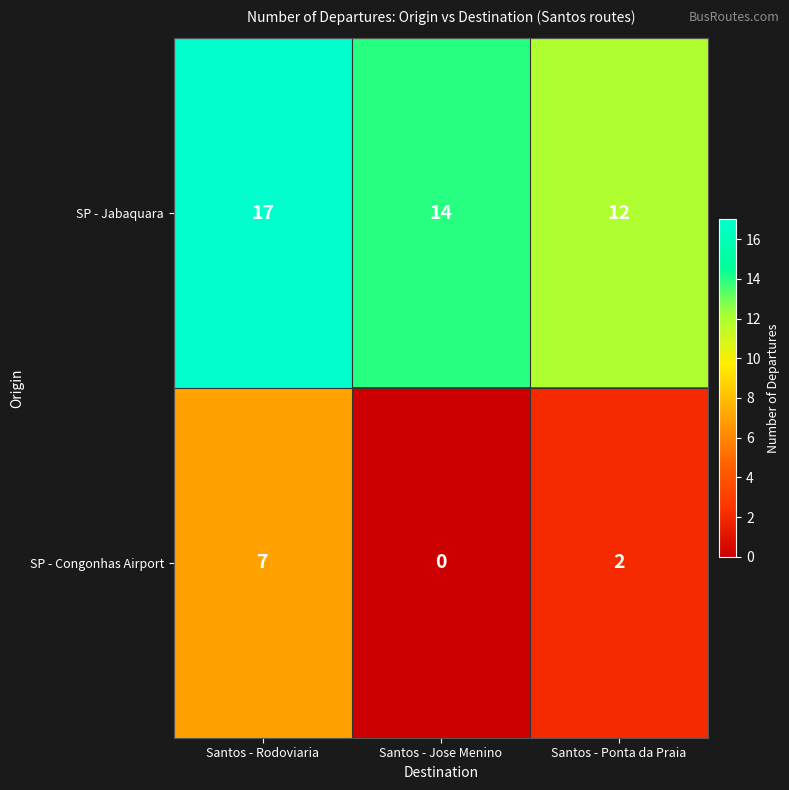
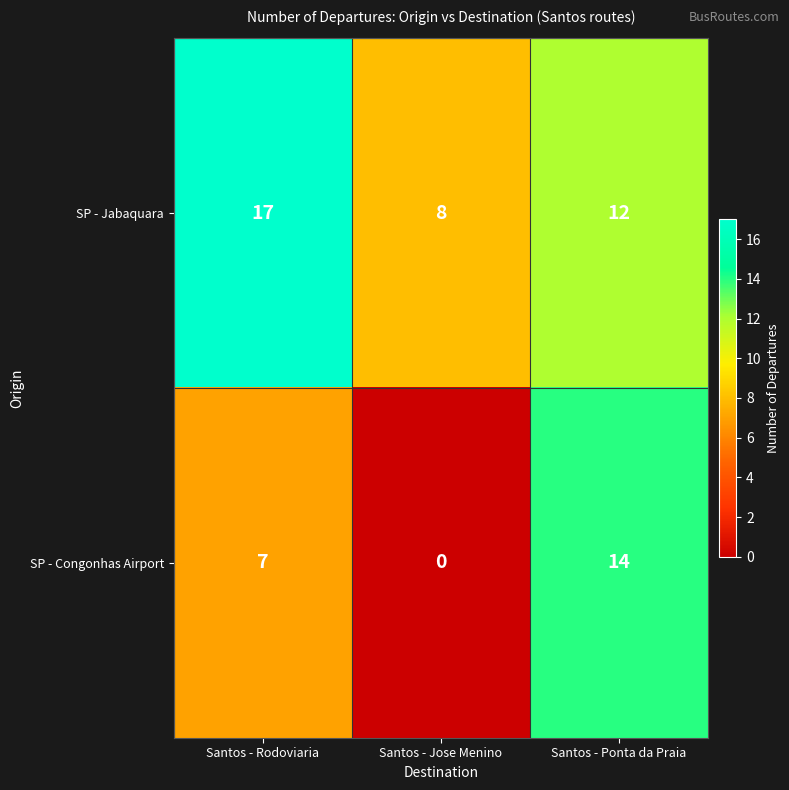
  {
    "SP - Jabaquara": {
      "Santos - Rodoviaria": 17,
-     "Santos - Jose Menino": 14,
+     "Santos - Jose Menino": 8,
      "Santos - Ponta da Praia": 12
    },
    "SP - Congonhas Airport": {
      "Santos - Rodoviaria": 7,
      "Santos - Jose Menino": 0,
-     "Santos - Ponta da Praia": 2
+     "Santos - Ponta da Praia": 14
    }
  }
